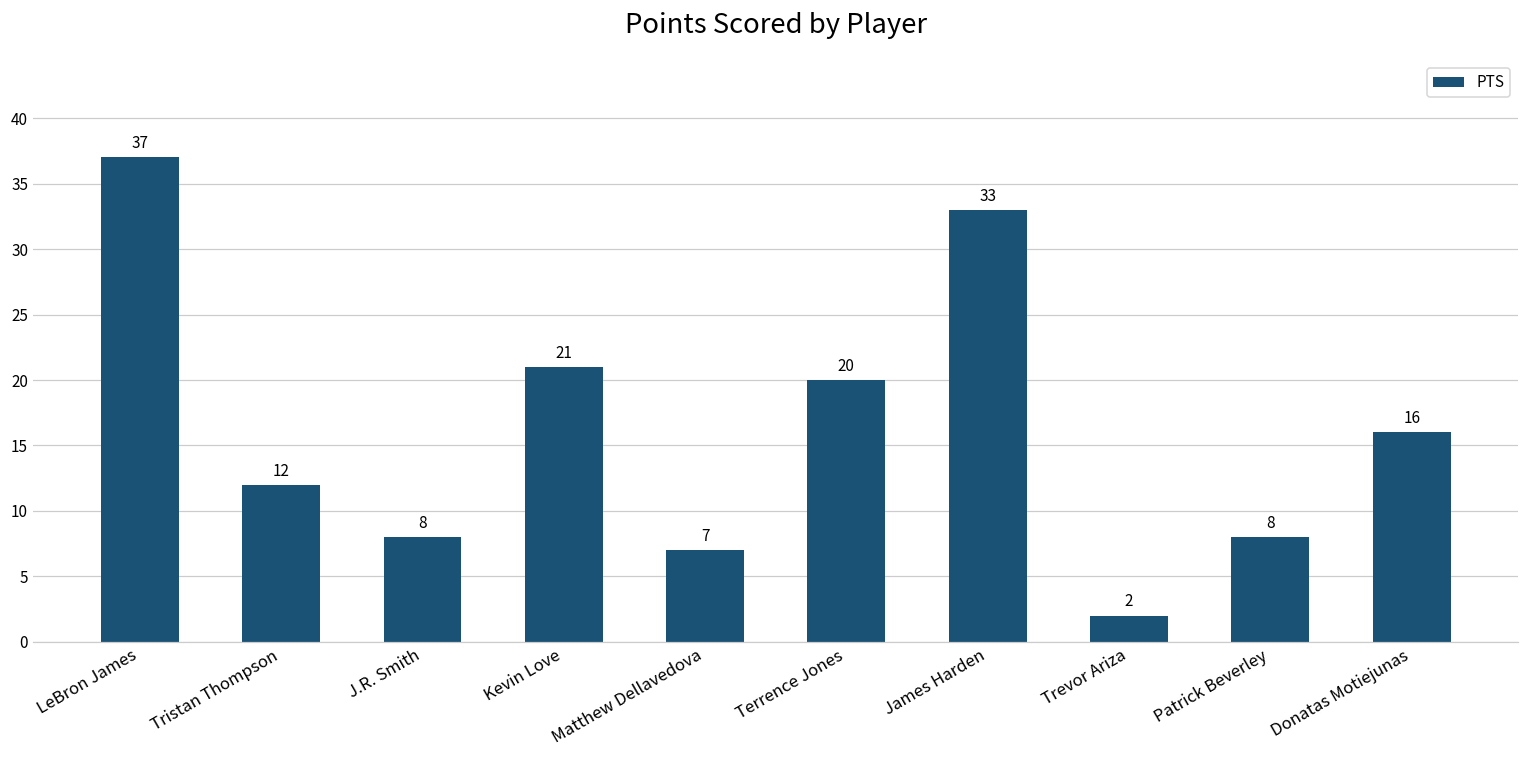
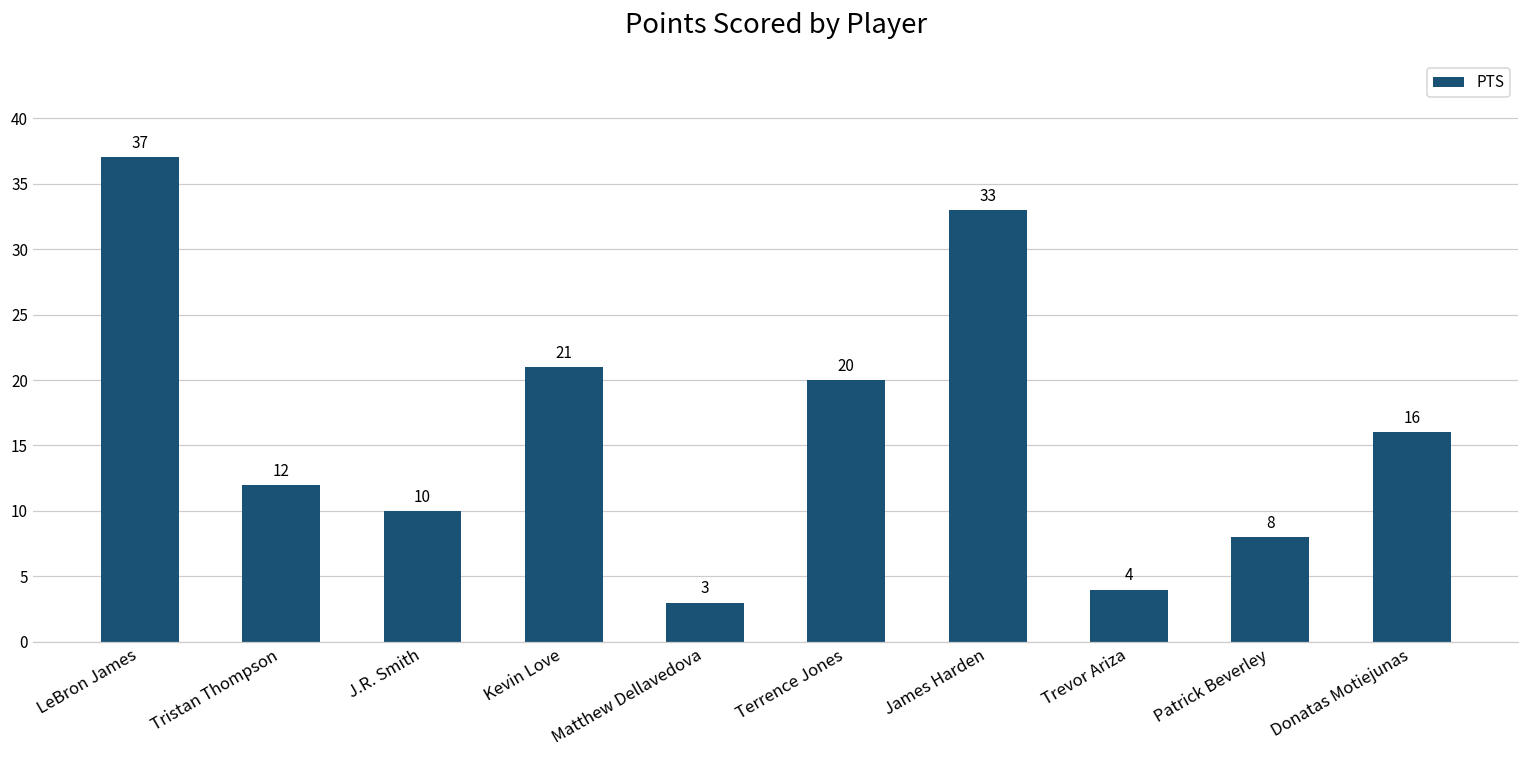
  {
    "LeBron James": 37,
    "Tristan Thompson": 12,
-   "J.R. Smith": 8,
+   "J.R. Smith": 10,
    "Kevin Love": 21,
-   "Matthew Dellavedova": 7,
+   "Matthew Dellavedova": 3,
    "Terrence Jones": 20,
    "James Harden": 33,
-   "Trevor Ariza": 2,
+   "Trevor Ariza": 4,
    "Patrick Beverley": 8,
    "Donatas Motiejunas": 16
  }
